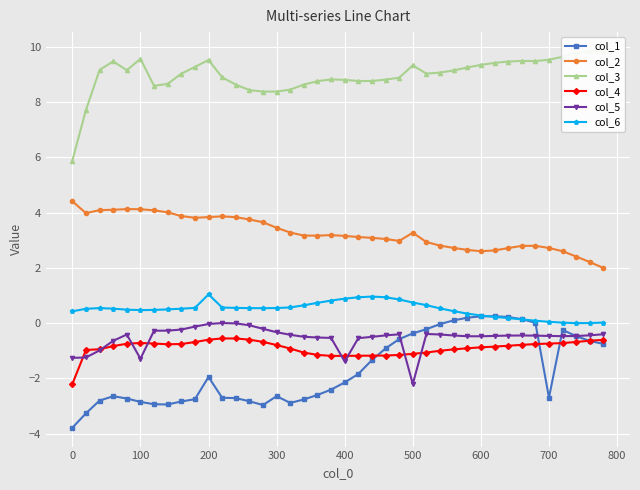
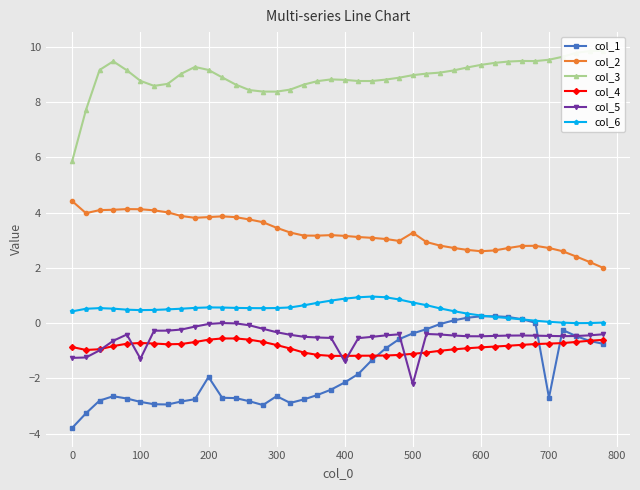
  {
    "col_1": {
      "0": -3.8,
      "100": -2.9,
      "200": -2.0,
      "300": -2.6,
      "400": -2.1,
      "500": -0.4,
      "700": -2.7
    },
    "col_2": {
      "0": 4.4,
      "100": 4.1,
      "200": 3.8,
      "300": 3.4,
      "400": 3.2,
      "500": 3.3,
      "600": 2.6,
      "700": 2.7
    },
    "col_3": {
      "0": 5.9,
-     "100": 9.6,
-     "200": 9.5,
+     "100": 8.8,
+     "200": 9.2,
      "300": 8.4,
      "400": 8.8,
-     "500": 9.3,
+     "500": 9.0,
      "600": 9.3,
      "700": 9.5
    },
    "col_4": {
-     "0": -2.2,
+     "0": -0.9,
      "100": -0.7,
      "200": -0.6,
      "300": -0.8,
      "400": -1.2,
      "500": -1.1,
      "600": -0.9,
      "700": -0.7
    },
    "col_5": {
      "0": -1.3,
      "100": -1.3,
      "200": 0.0,
      "300": -0.3,
      "400": -1.4,
      "500": -2.2,
      "600": -0.5,
      "700": -0.5
    },
    "col_6": {
      "0": 0.4,
      "100": 0.5,
-     "200": 1.0,
+     "200": 0.6,
      "300": 0.5,
      "400": 0.9,
      "500": 0.7,
      "700": 0.0
    }
  }
